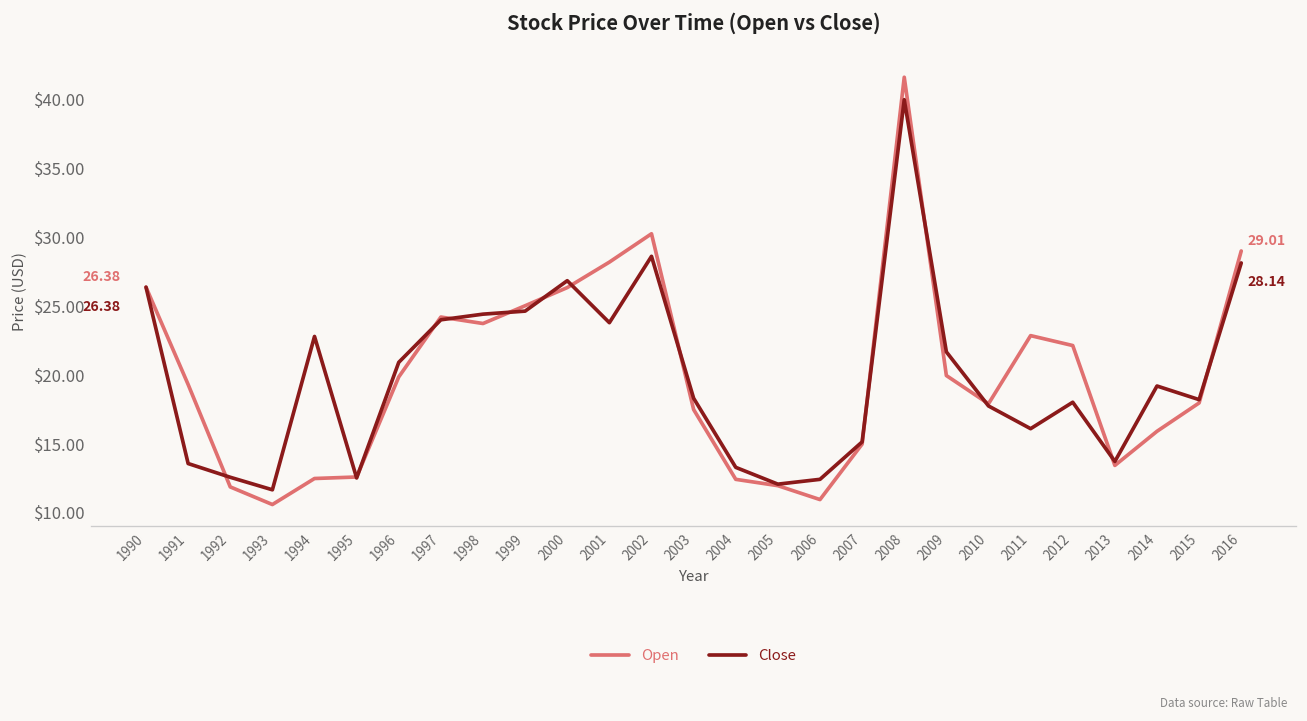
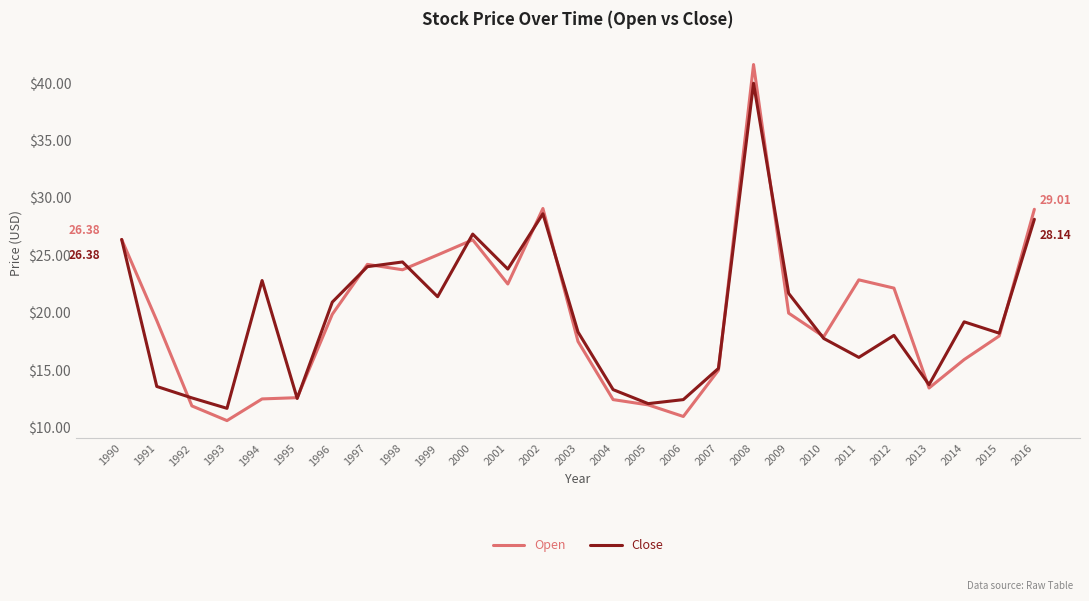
  {
    "Open": {
      "1991": "$19.3",
      "1992": "$11.9",
      "1993": "$10.6",
      "1994": "$12.5",
      "1996": "$19.9",
      "1998": "$23.7",
      "1999": "$25.0",
      "2000": "$26.4",
-     "2001": "$28.2",
-     "2002": "$30.3",
+     "2001": "$22.5",
+     "2002": "$29.1",
      "2003": "$17.5",
      "2004": "$12.4",
      "2006": "$11.0",
      "2008": "$41.6",
      "2009": "$20.0",
      "2011": "$22.9",
      "2012": "$22.1",
      "2013": "$13.4",
      "2014": "$15.9",
      "2015": "$18.0"
    },
    "Close": {
      "1991": "$13.6",
      "1992": "$12.6",
      "1993": "$11.7",
      "1994": "$22.8",
      "1996": "$20.9",
      "1998": "$24.4",
-     "1999": "$24.6",
+     "1999": "$21.4",
      "2000": "$26.9",
      "2001": "$23.8",
      "2002": "$28.6",
      "2003": "$18.3",
      "2004": "$13.3",
      "2006": "$12.4",
      "2008": "$40.0",
      "2009": "$21.7",
      "2011": "$16.1",
      "2012": "$18.0",
      "2013": "$13.7",
      "2014": "$19.2",
      "2015": "$18.2"
    }
  }
